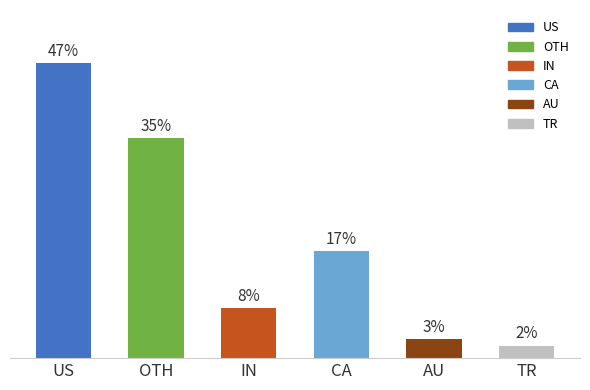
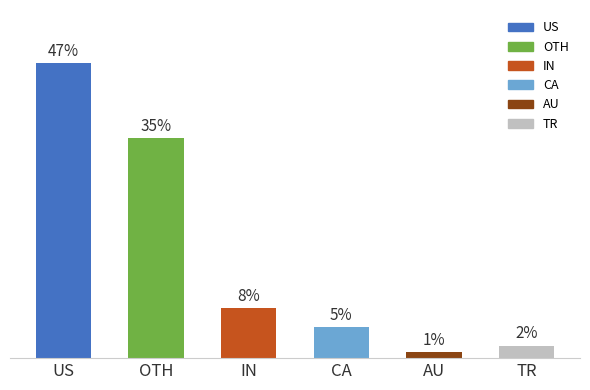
  {
    "US": "47%",
    "OTH": "35%",
    "IN": "8%",
-   "CA": "17%",
-   "AU": "3%",
+   "CA": "5%",
+   "AU": "1%",
    "TR": "2%"
  }
